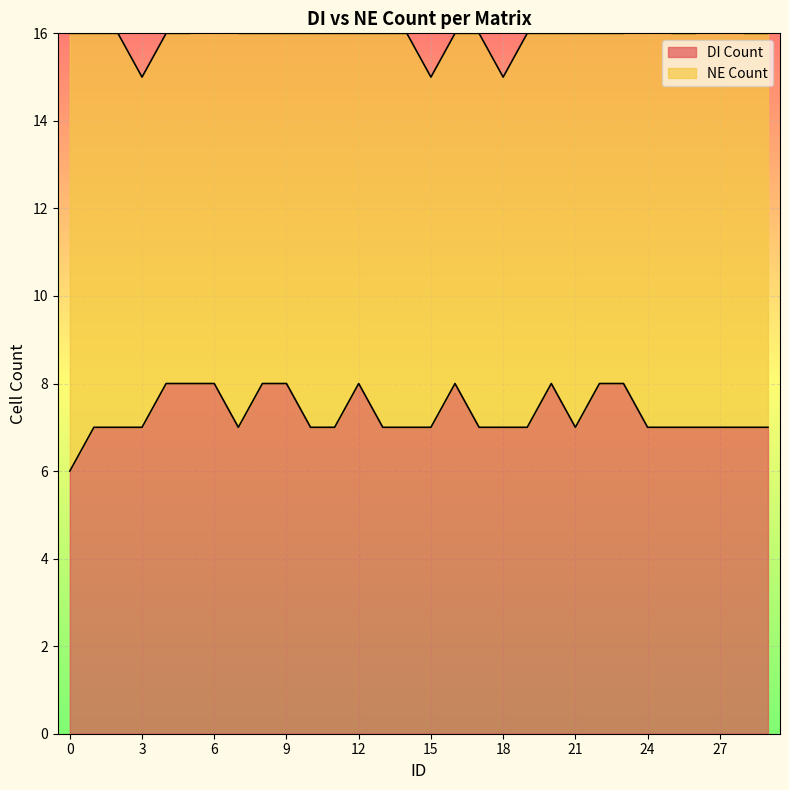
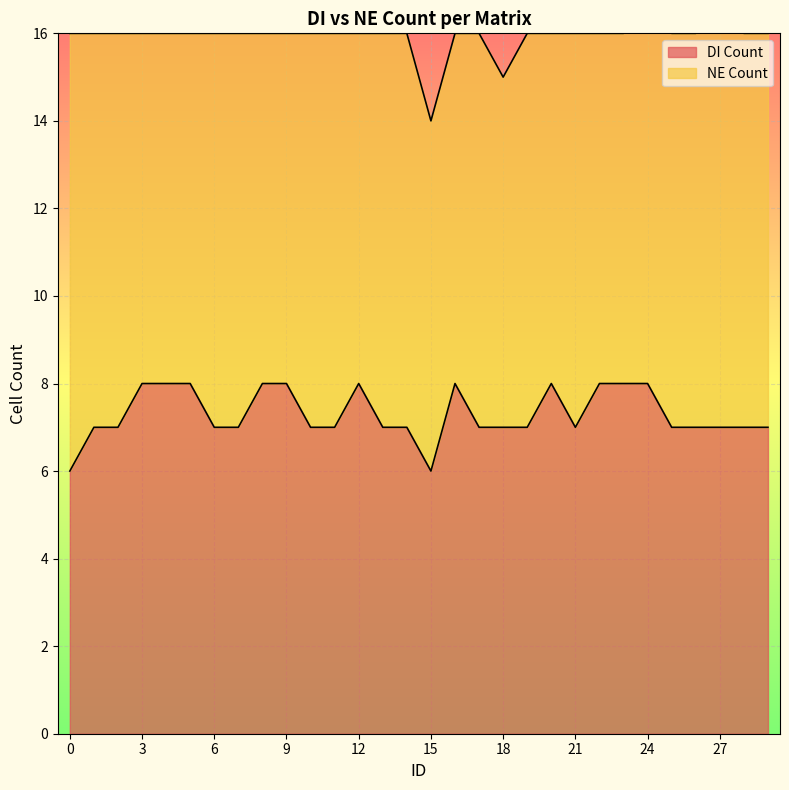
  {
    "DI Count": {
      "0": 6,
-     "3": 7,
-     "6": 8,
+     "3": 8,
+     "6": 7,
      "9": 8,
      "12": 8,
-     "15": 7,
+     "15": 6,
      "18": 7,
      "21": 7,
-     "24": 7,
+     "24": 8,
      "27": 7
    },
    "NE Count": {
      "0": 16,
      "9": 16,
      "12": 16,
      "18": 15,
      "21": 16
    }
  }
